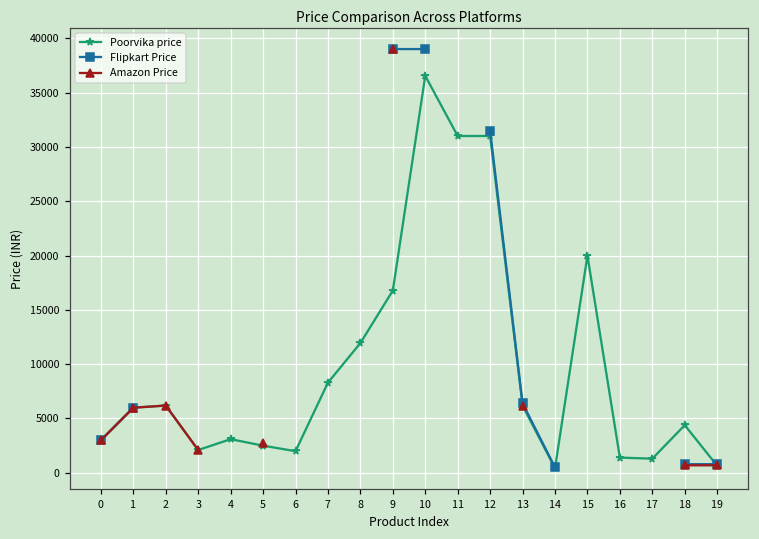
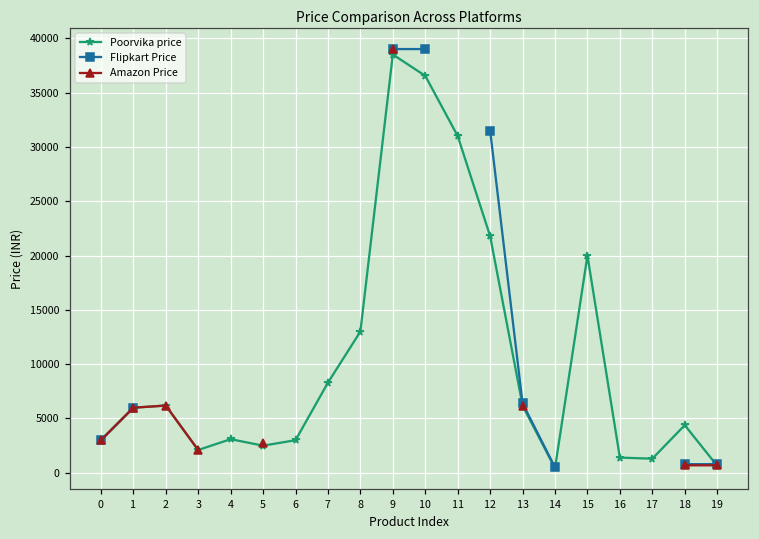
  {
    "Poorvika price": {
      "4": 3000,
-     "6": 2000,
+     "6": 3000,
      "7": 8000,
-     "8": 12000,
-     "9": 17000,
+     "8": 13000,
+     "9": 38000,
      "10": 37000,
      "11": 31000,
-     "12": 31000,
+     "12": 22000,
      "15": 20000,
      "16": 1000,
      "17": 1000,
      "18": 4000
    },
    "Flipkart Price": {
      "10": 39000,
      "12": 32000
    }
  }
